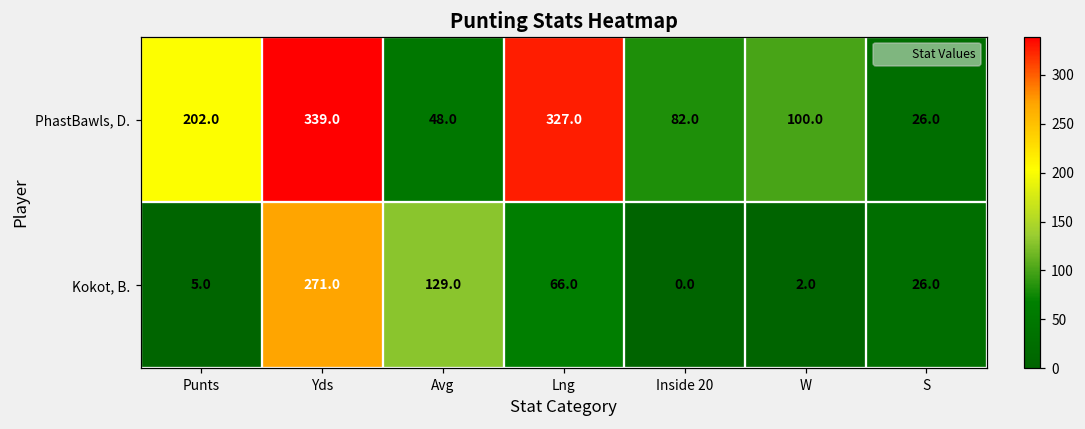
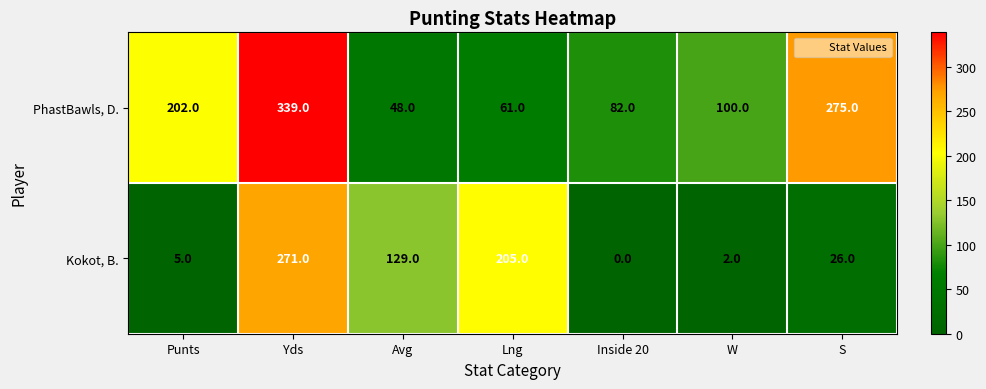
  {
    "PhastBawls, D.": {
      "Punts": 202.0,
      "Yds": 339.0,
      "Avg": 48.0,
-     "Lng": 327.0,
+     "Lng": 61.0,
      "Inside 20": 82.0,
      "W": 100.0,
-     "S": 26.0
+     "S": 275.0
    },
    "Kokot, B.": {
      "Punts": 5.0,
      "Yds": 271.0,
      "Avg": 129.0,
-     "Lng": 66.0,
+     "Lng": 205.0,
      "Inside 20": 0.0,
      "W": 2.0,
      "S": 26.0
    }
  }
